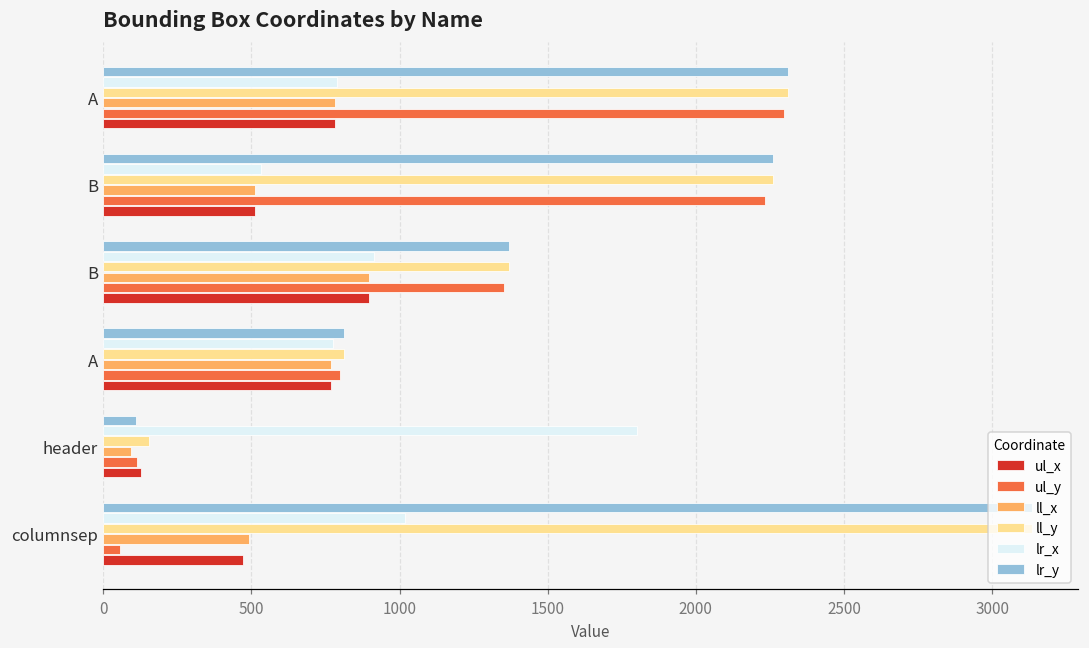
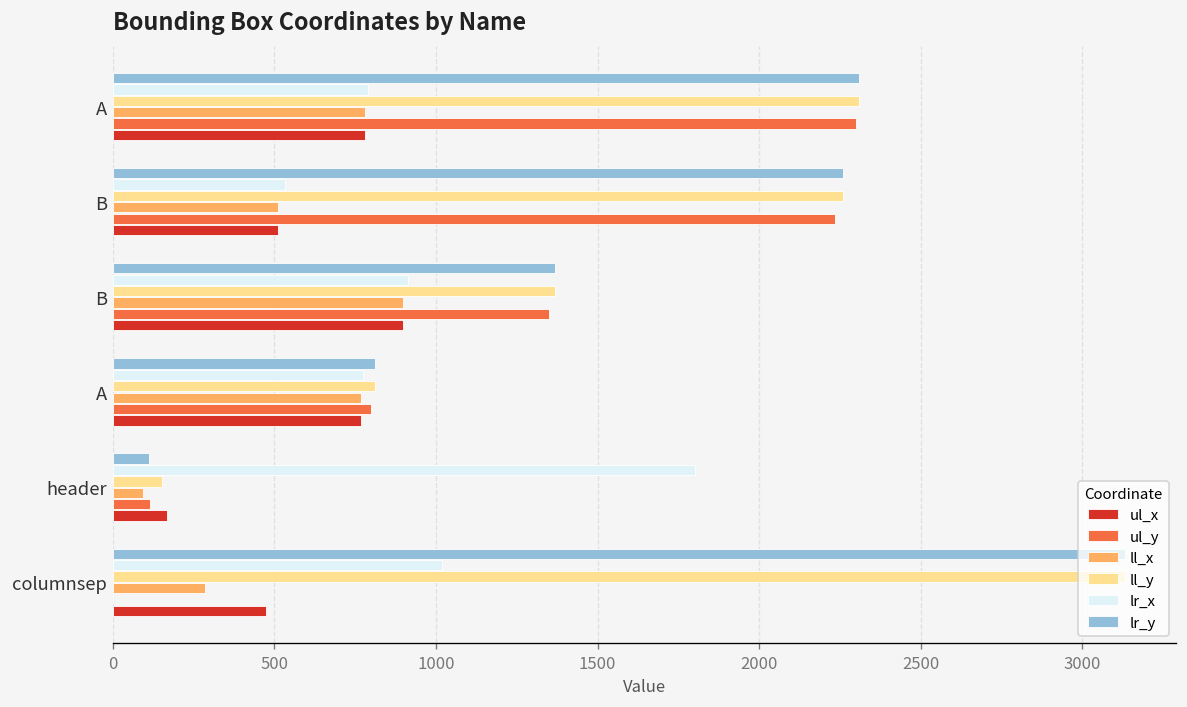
  {
    "ul_x": {
-     "header": 130,
+     "header": 170,
      "columnsep": 470
    },
    "ul_y": {
      "header": 120,
-     "columnsep": 60
+     "columnsep": 0
    },
    "ll_x": {
      "header": 90,
-     "columnsep": 490
+     "columnsep": 290
    },
    "ll_y": {
      "header": 150
    },
    "lr_x": {
      "header": 1800,
      "columnsep": 1020
    },
    "lr_y": {
      "header": 110
    }
  }
